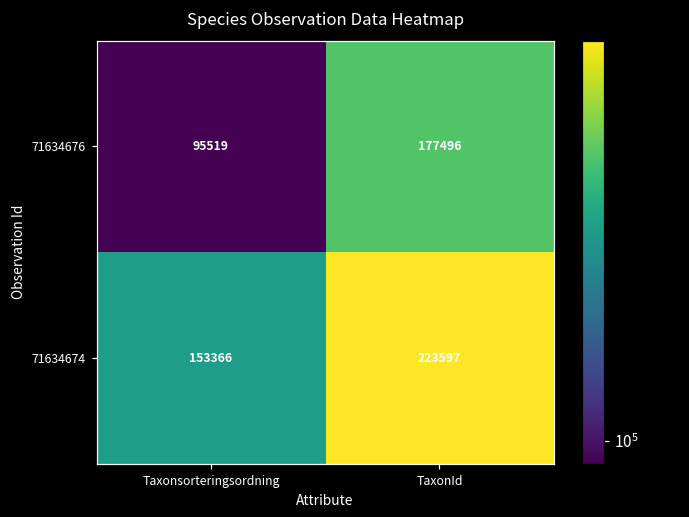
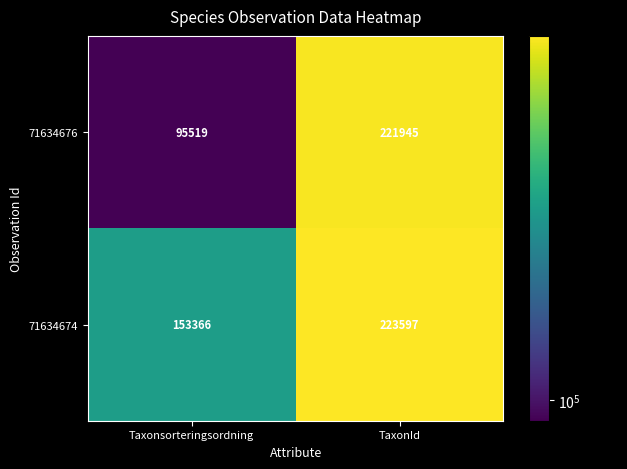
  {
    "71634676": {
      "Taxonsorteringsordning": 95519,
-     "TaxonId": 177496
+     "TaxonId": 221945
    },
    "71634674": {
      "Taxonsorteringsordning": 153366,
      "TaxonId": 223597
    }
  }
